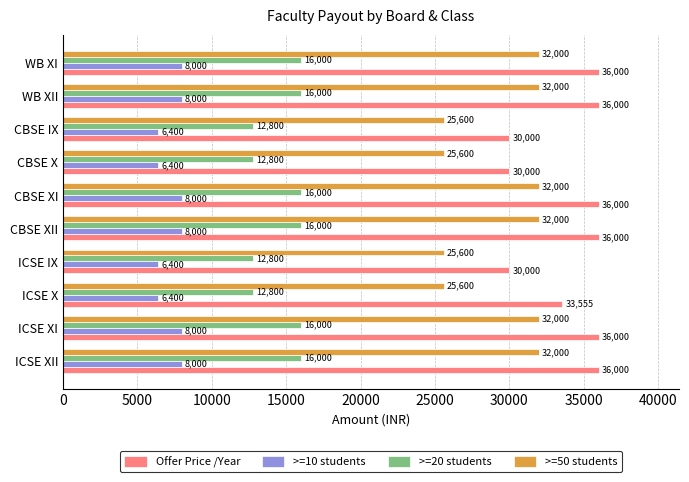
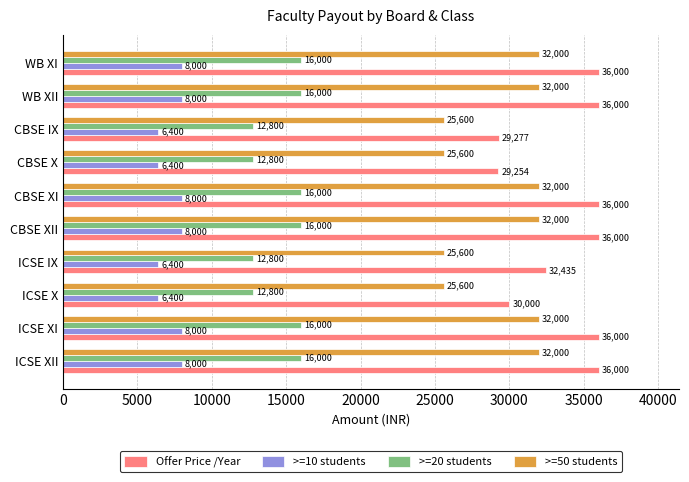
  {
    "Offer Price /Year": {
      "WB XI": "36,000",
      "WB XII": "36,000",
-     "CBSE IX": "30,000",
-     "CBSE X": "30,000",
+     "CBSE IX": "29,277",
+     "CBSE X": "29,254",
      "CBSE XI": "36,000",
      "CBSE XII": "36,000",
-     "ICSE IX": "30,000",
-     "ICSE X": "33,555",
+     "ICSE IX": "32,435",
+     "ICSE X": "30,000",
      "ICSE XI": "36,000",
      "ICSE XII": "36,000"
    },
    ">=10 students": {
      "WB XI": "8,000",
      "WB XII": "8,000",
      "CBSE IX": "6,400",
      "CBSE X": "6,400",
      "CBSE XI": "8,000",
      "CBSE XII": "8,000",
      "ICSE IX": "6,400",
      "ICSE X": "6,400",
      "ICSE XI": "8,000",
      "ICSE XII": "8,000"
    },
    ">=20 students": {
      "WB XI": "16,000",
      "WB XII": "16,000",
      "CBSE IX": "12,800",
      "CBSE X": "12,800",
      "CBSE XI": "16,000",
      "CBSE XII": "16,000",
      "ICSE IX": "12,800",
      "ICSE X": "12,800",
      "ICSE XI": "16,000",
      "ICSE XII": "16,000"
    },
    ">=50 students": {
      "WB XI": "32,000",
      "WB XII": "32,000",
      "CBSE IX": "25,600",
      "CBSE X": "25,600",
      "CBSE XI": "32,000",
      "CBSE XII": "32,000",
      "ICSE IX": "25,600",
      "ICSE X": "25,600",
      "ICSE XI": "32,000",
      "ICSE XII": "32,000"
    }
  }
